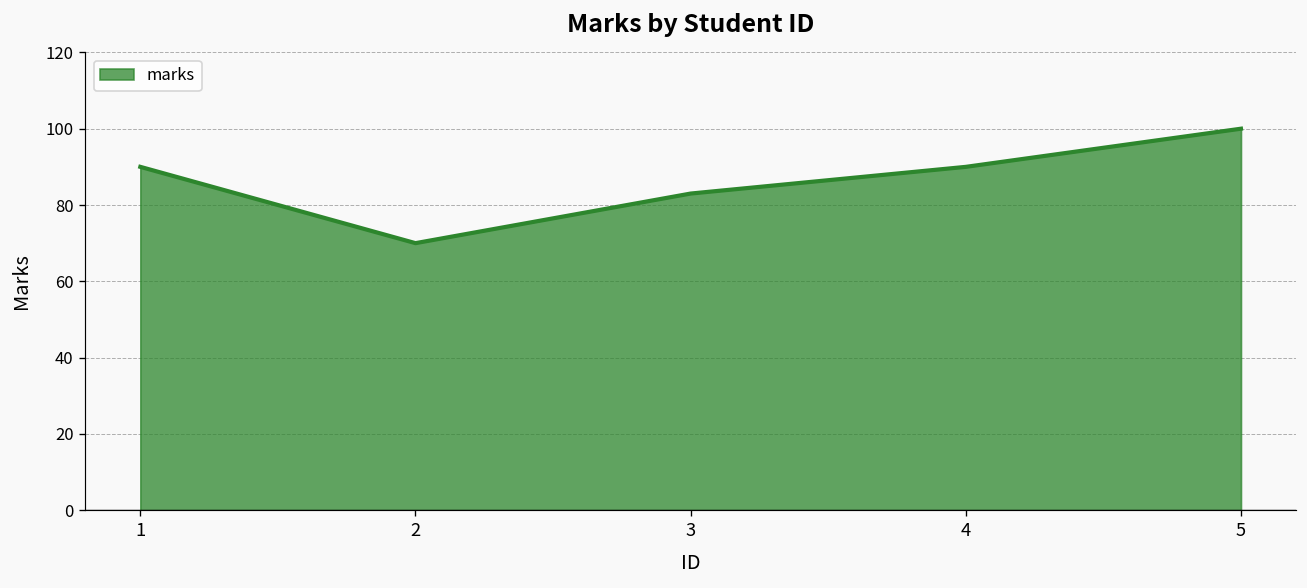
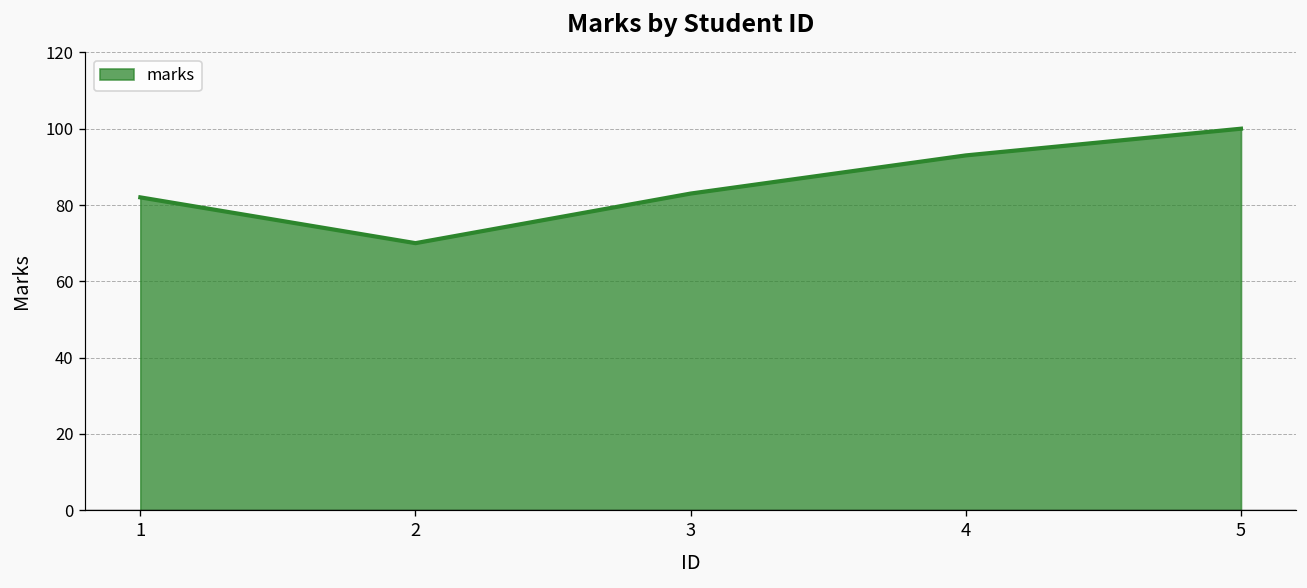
  {
-   "1": 90,
+   "1": 82,
    "2": 70,
    "3": 83,
-   "4": 90,
+   "4": 93,
    "5": 100
  }
